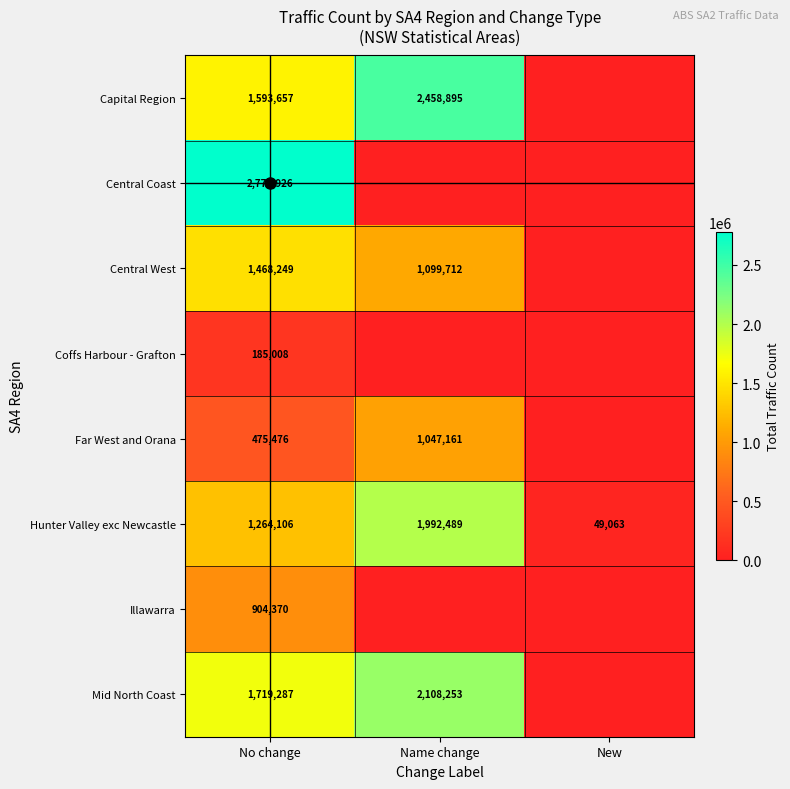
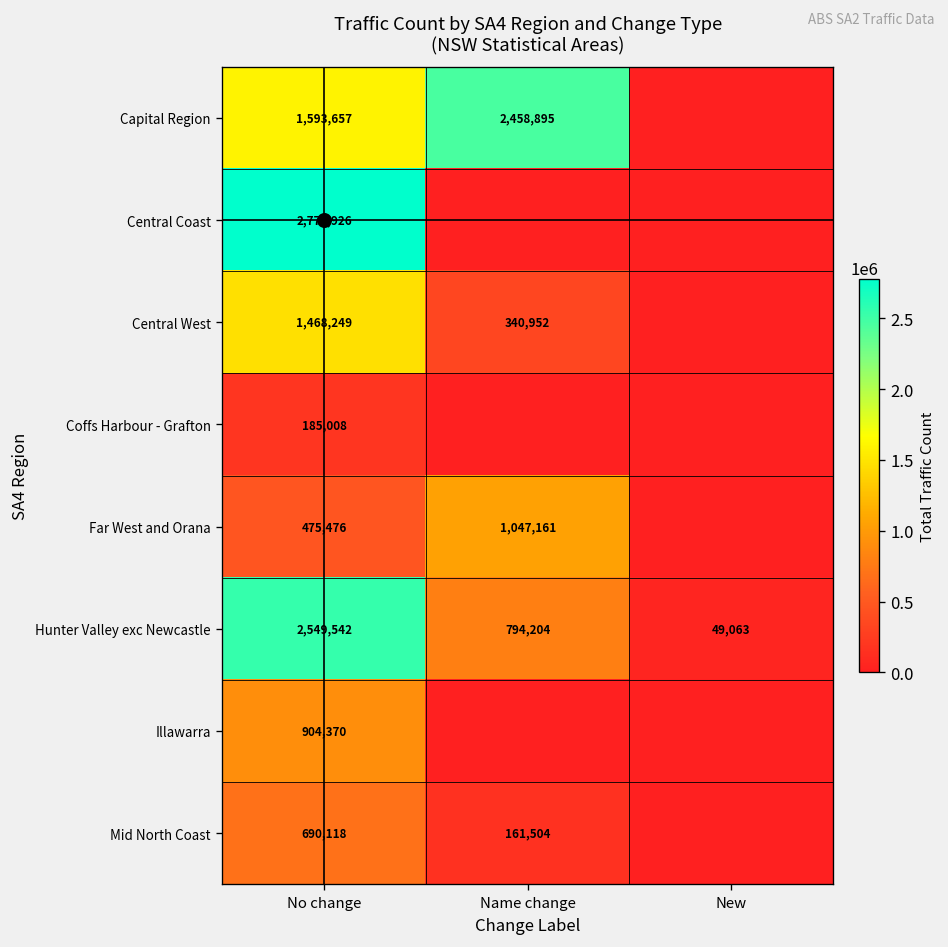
  {
    "Capital Region": {
      "No change": "1,593,657",
      "Name change": "2,458,895"
    },
    "Central West": {
      "No change": "1,468,249",
-     "Name change": "1,099,712"
+     "Name change": "340,952"
    },
    "Coffs Harbour - Grafton": {
      "No change": "185,008"
    },
    "Far West and Orana": {
      "No change": "475,476",
      "Name change": "1,047,161"
    },
    "Hunter Valley exc Newcastle": {
-     "No change": "1,264,106",
-     "Name change": "1,992,489",
+     "No change": "2,549,542",
+     "Name change": "794,204",
      "New": "49,063"
    },
    "Illawarra": {
      "No change": "904,370"
    },
    "Mid North Coast": {
-     "No change": "1,719,287",
-     "Name change": "2,108,253"
+     "No change": "690,118",
+     "Name change": "161,504"
    }
  }
